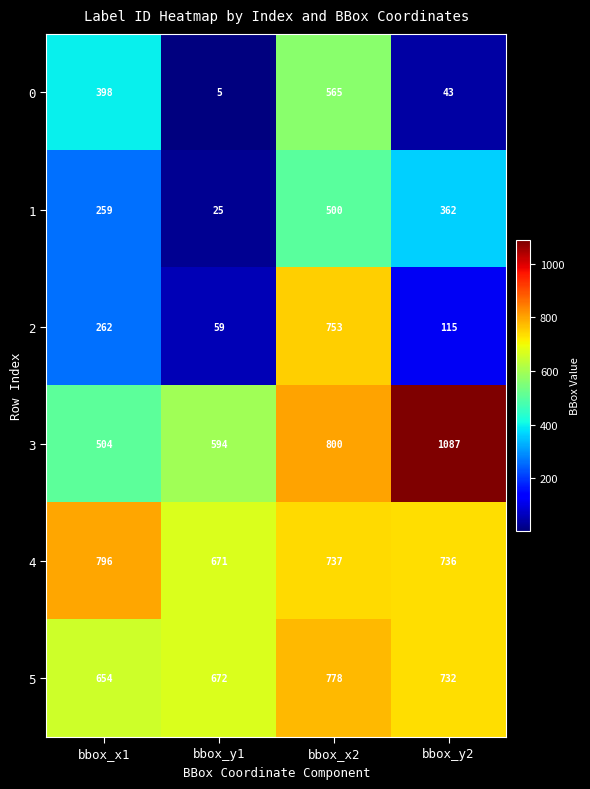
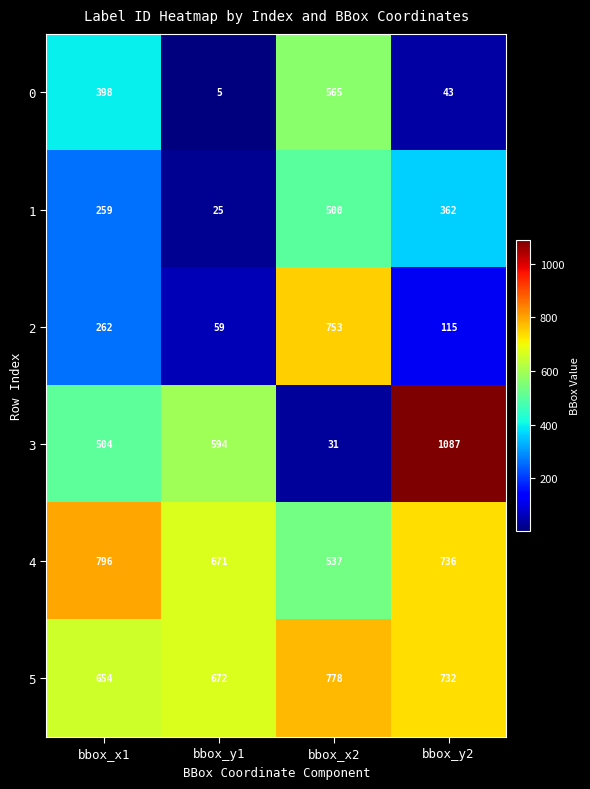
  {
    "0": {
      "bbox_x1": 398,
      "bbox_y1": 5,
      "bbox_x2": 565,
      "bbox_y2": 43
    },
    "1": {
      "bbox_x1": 259,
      "bbox_y1": 25,
      "bbox_x2": 500,
      "bbox_y2": 362
    },
    "2": {
      "bbox_x1": 262,
      "bbox_y1": 59,
      "bbox_x2": 753,
      "bbox_y2": 115
    },
    "3": {
      "bbox_x1": 504,
      "bbox_y1": 594,
-     "bbox_x2": 800,
+     "bbox_x2": 31,
      "bbox_y2": 1087
    },
    "4": {
      "bbox_x1": 796,
      "bbox_y1": 671,
-     "bbox_x2": 737,
+     "bbox_x2": 537,
      "bbox_y2": 736
    },
    "5": {
      "bbox_x1": 654,
      "bbox_y1": 672,
      "bbox_x2": 778,
      "bbox_y2": 732
    }
  }
